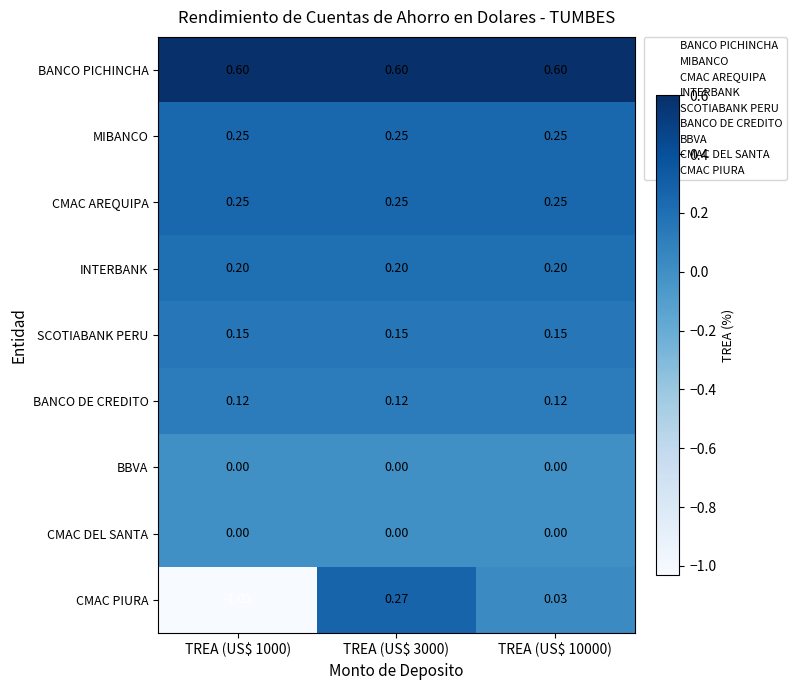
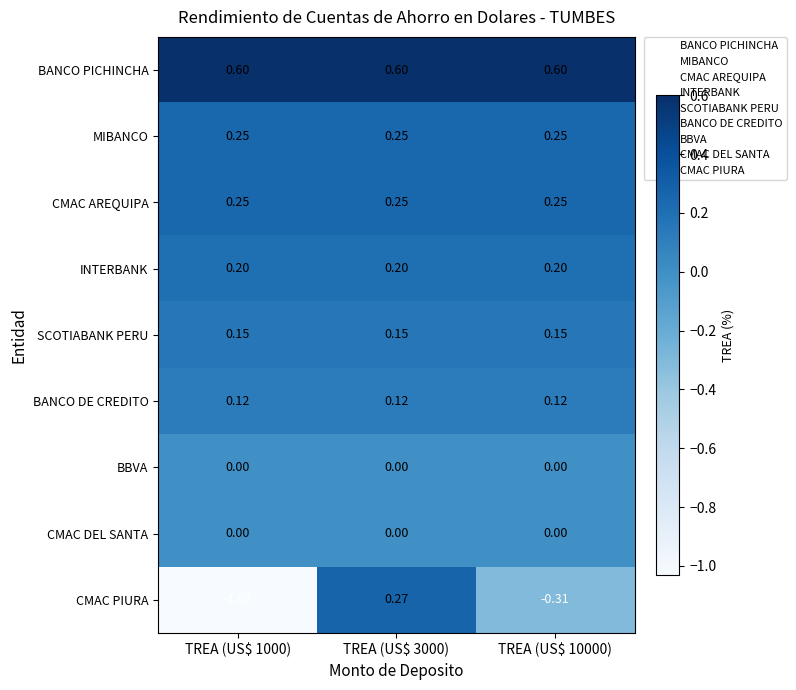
  {
    "BANCO PICHINCHA": {
      "TREA (US$ 1000)": 0.60,
      "TREA (US$ 3000)": 0.60,
      "TREA (US$ 10000)": 0.60
    },
    "MIBANCO": {
      "TREA (US$ 1000)": 0.25,
      "TREA (US$ 3000)": 0.25,
      "TREA (US$ 10000)": 0.25
    },
    "CMAC AREQUIPA": {
      "TREA (US$ 1000)": 0.25,
      "TREA (US$ 3000)": 0.25,
      "TREA (US$ 10000)": 0.25
    },
    "INTERBANK": {
      "TREA (US$ 1000)": 0.20,
      "TREA (US$ 3000)": 0.20,
      "TREA (US$ 10000)": 0.20
    },
    "SCOTIABANK PERU": {
      "TREA (US$ 1000)": 0.15,
      "TREA (US$ 3000)": 0.15,
      "TREA (US$ 10000)": 0.15
    },
    "BANCO DE CREDITO": {
      "TREA (US$ 1000)": 0.12,
      "TREA (US$ 3000)": 0.12,
      "TREA (US$ 10000)": 0.12
    },
    "BBVA": {
      "TREA (US$ 1000)": 0.00,
      "TREA (US$ 3000)": 0.00,
      "TREA (US$ 10000)": 0.00
    },
    "CMAC DEL SANTA": {
      "TREA (US$ 1000)": 0.00,
      "TREA (US$ 3000)": 0.00,
      "TREA (US$ 10000)": 0.00
    },
    "CMAC PIURA": {
      "TREA (US$ 3000)": 0.27,
-     "TREA (US$ 10000)": 0.03
+     "TREA (US$ 10000)": -0.31
    }
  }
